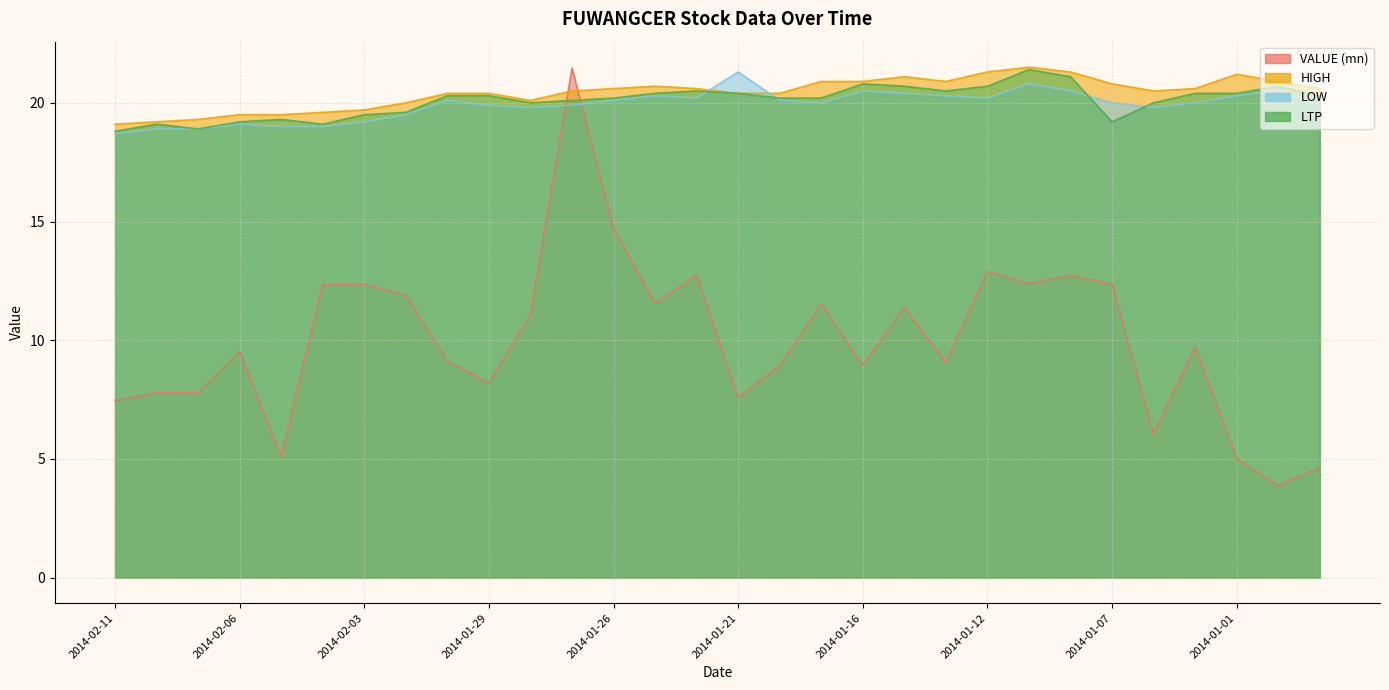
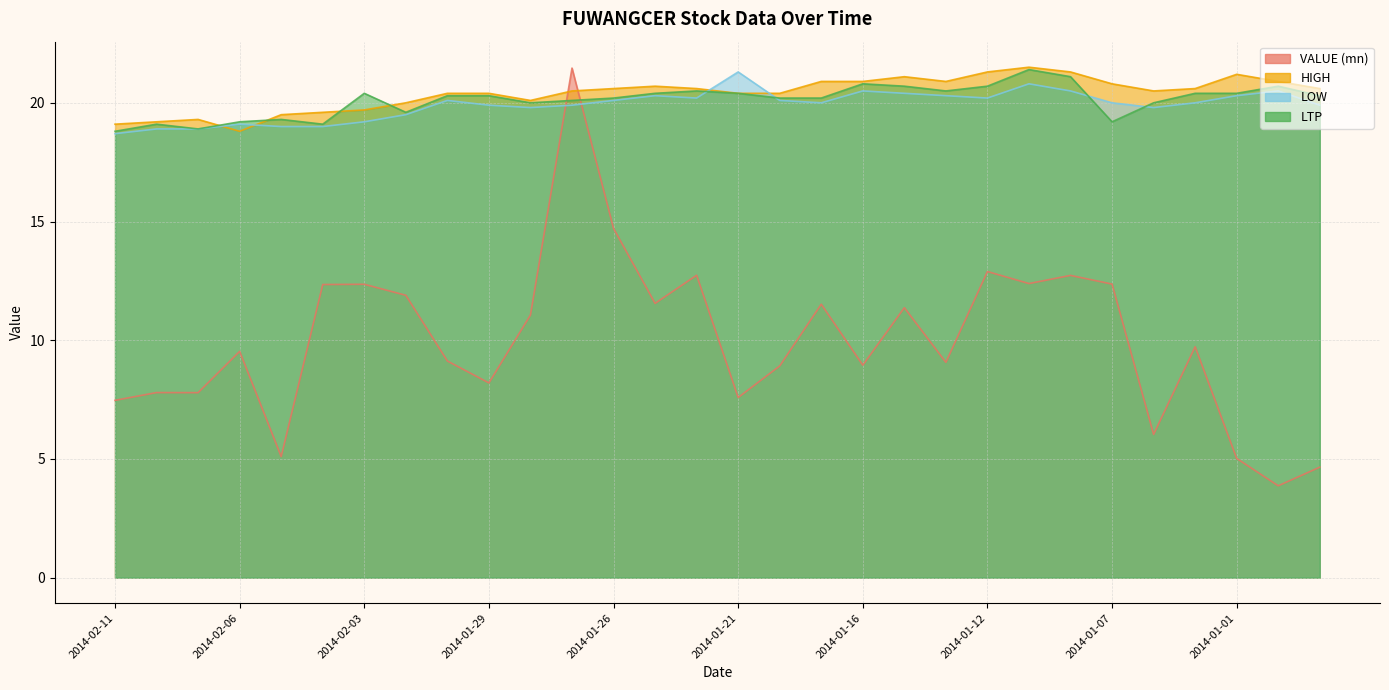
  {
    "VALUE (mn)": {
      "2014-02-11": 7.5,
      "2014-02-06": 9.5,
      "2014-02-03": 12.4,
      "2014-01-29": 8.2,
      "2014-01-26": 14.7,
      "2014-01-21": 7.6,
      "2014-01-16": 8.9,
      "2014-01-12": 12.9,
      "2014-01-07": 12.4,
      "2014-01-01": 5.0
    },
    "HIGH": {
      "2014-02-11": 19.1,
-     "2014-02-06": 19.5,
+     "2014-02-06": 18.8,
      "2014-02-03": 19.7,
      "2014-01-26": 20.6,
      "2014-01-12": 21.3,
      "2014-01-07": 20.8,
      "2014-01-01": 21.2
    },
    "LOW": {
      "2014-02-03": 19.2,
      "2014-01-29": 19.9,
      "2014-01-21": 21.3,
      "2014-01-16": 20.5,
      "2014-01-12": 20.2,
      "2014-01-07": 20.0
    },
    "LTP": {
-     "2014-02-03": 19.5,
+     "2014-02-03": 20.4,
      "2014-01-12": 20.7,
      "2014-01-07": 19.2
    }
  }
